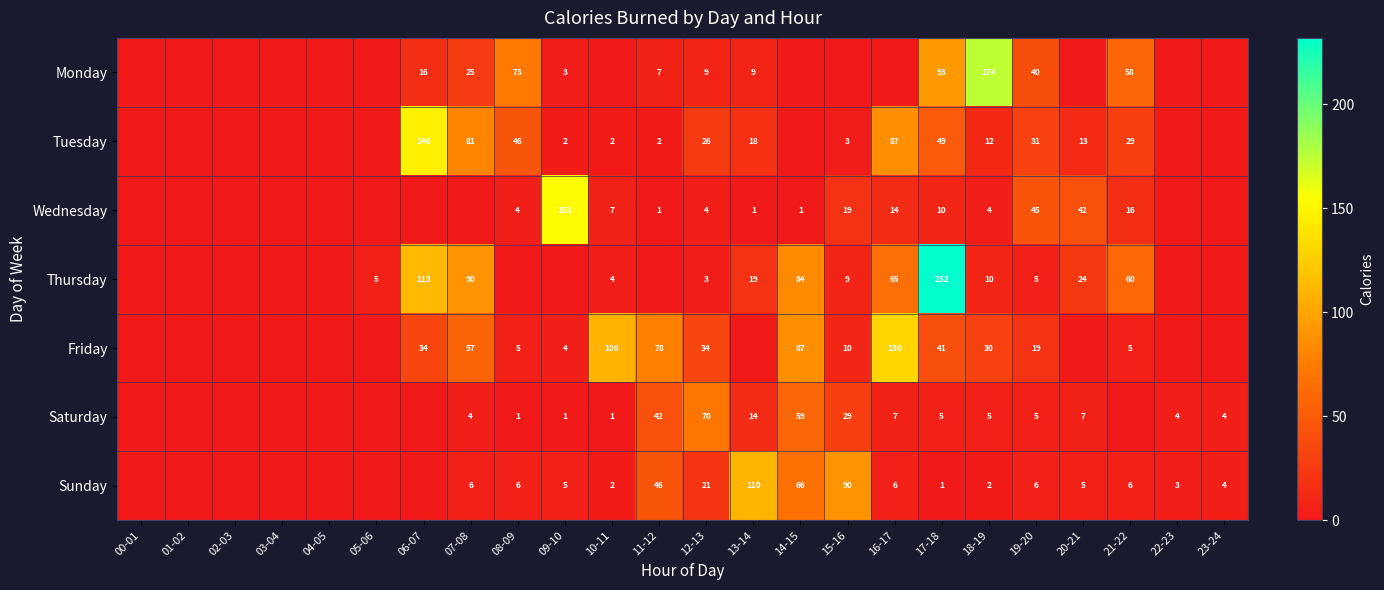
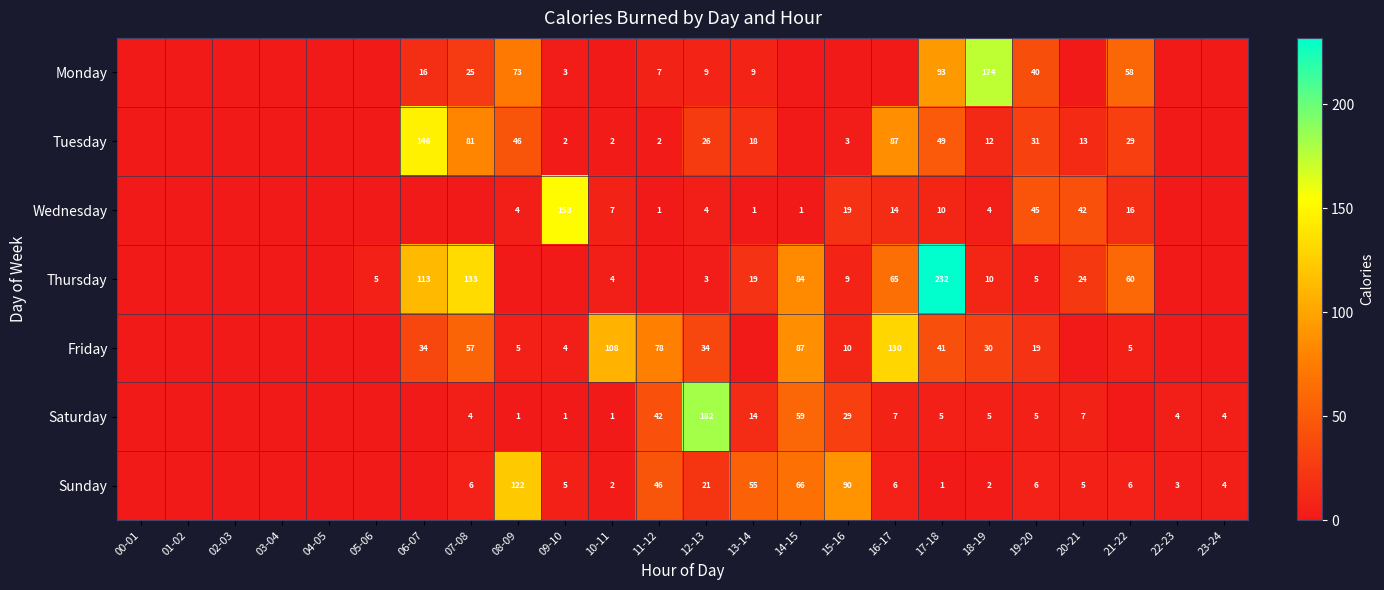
  {
    "Monday": {
      "06-07": 16,
      "07-08": 25,
      "08-09": 73,
      "09-10": 3,
      "11-12": 7,
      "12-13": 9,
      "13-14": 9,
      "17-18": 93,
      "18-19": 174,
      "19-20": 40,
      "21-22": 58
    },
    "Tuesday": {
      "06-07": 146,
      "07-08": 81,
      "08-09": 46,
      "09-10": 2,
      "10-11": 2,
      "11-12": 2,
      "12-13": 26,
      "13-14": 18,
      "15-16": 3,
      "16-17": 87,
      "17-18": 49,
      "18-19": 12,
      "19-20": 31,
      "20-21": 13,
      "21-22": 29
    },
    "Wednesday": {
      "08-09": 4,
      "09-10": 153,
      "10-11": 7,
      "11-12": 1,
      "12-13": 4,
      "13-14": 1,
      "14-15": 1,
      "15-16": 19,
      "16-17": 14,
      "17-18": 10,
      "18-19": 4,
      "19-20": 45,
      "20-21": 42,
      "21-22": 16
    },
    "Thursday": {
      "05-06": 5,
      "06-07": 113,
-     "07-08": 90,
+     "07-08": 133,
      "10-11": 4,
      "12-13": 3,
      "13-14": 19,
      "14-15": 84,
      "15-16": 9,
      "16-17": 65,
      "17-18": 232,
      "18-19": 10,
      "19-20": 5,
      "20-21": 24,
      "21-22": 60
    },
    "Friday": {
      "06-07": 34,
      "07-08": 57,
      "08-09": 5,
      "09-10": 4,
      "10-11": 108,
      "11-12": 78,
      "12-13": 34,
      "14-15": 87,
      "15-16": 10,
      "16-17": 130,
      "17-18": 41,
      "18-19": 30,
      "19-20": 19,
      "21-22": 5
    },
    "Saturday": {
      "07-08": 4,
      "08-09": 1,
      "09-10": 1,
      "10-11": 1,
      "11-12": 42,
-     "12-13": 70,
+     "12-13": 182,
      "13-14": 14,
      "14-15": 59,
      "15-16": 29,
      "16-17": 7,
      "17-18": 5,
      "18-19": 5,
      "19-20": 5,
      "20-21": 7,
      "22-23": 4,
      "23-24": 4
    },
    "Sunday": {
      "07-08": 6,
-     "08-09": 6,
+     "08-09": 122,
      "09-10": 5,
      "10-11": 2,
      "11-12": 46,
      "12-13": 21,
-     "13-14": 110,
+     "13-14": 55,
      "14-15": 66,
      "15-16": 90,
      "16-17": 6,
      "17-18": 1,
      "18-19": 2,
      "19-20": 6,
      "20-21": 5,
      "21-22": 6,
      "22-23": 3,
      "23-24": 4
    }
  }
